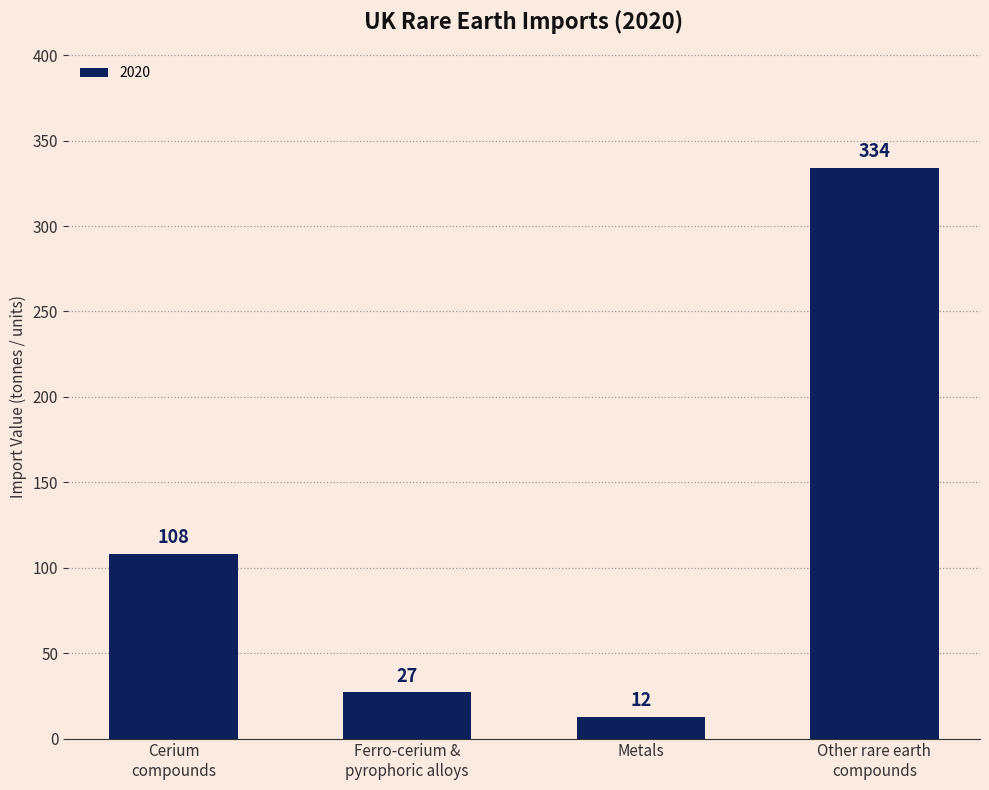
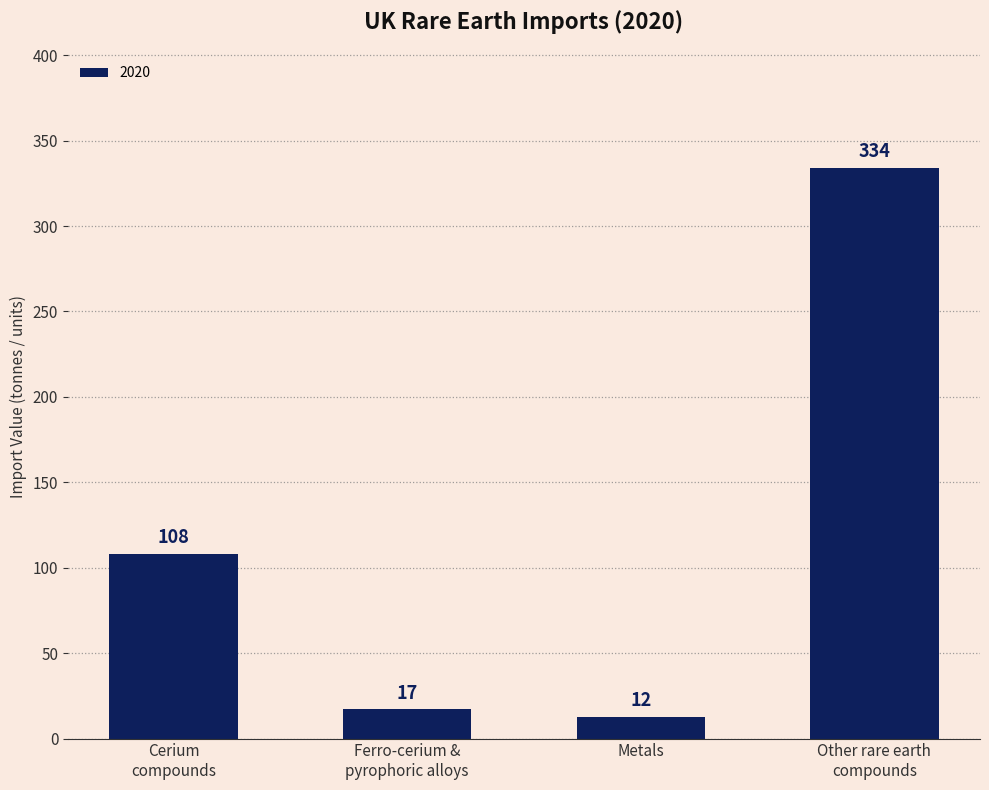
  {
    "Cerium compounds": 108,
-   "Ferro-cerium & pyrophoric alloys": 27,
+   "Ferro-cerium & pyrophoric alloys": 17,
    "Other rare earth compounds": 334
  }
